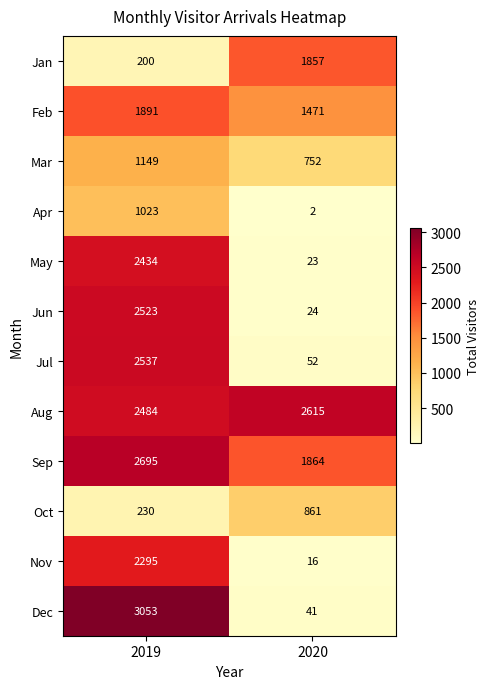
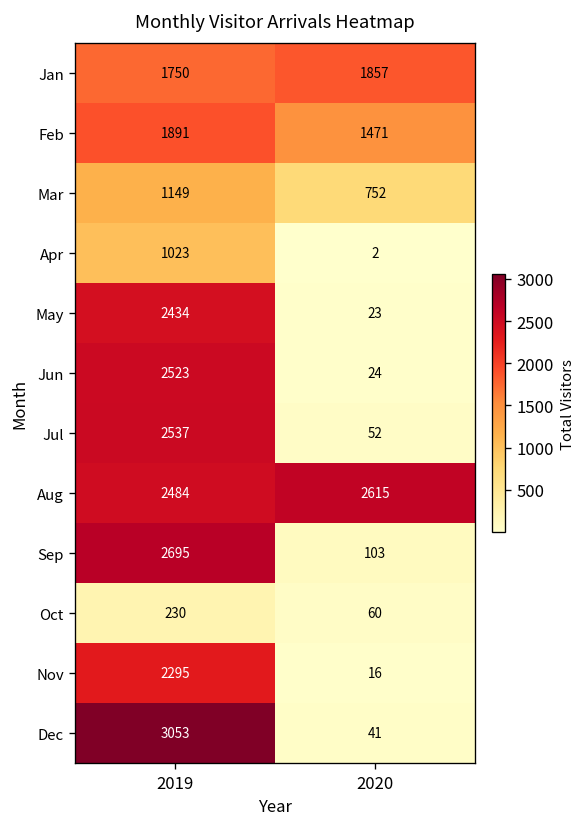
  {
    "Jan": {
-     "2019": 200,
+     "2019": 1750,
      "2020": 1857
    },
    "Feb": {
      "2019": 1891,
      "2020": 1471
    },
    "Mar": {
      "2019": 1149,
      "2020": 752
    },
    "Apr": {
      "2019": 1023,
      "2020": 2
    },
    "May": {
      "2019": 2434,
      "2020": 23
    },
    "Jun": {
      "2019": 2523,
      "2020": 24
    },
    "Jul": {
      "2019": 2537,
      "2020": 52
    },
    "Aug": {
      "2019": 2484,
      "2020": 2615
    },
    "Sep": {
      "2019": 2695,
-     "2020": 1864
+     "2020": 103
    },
    "Oct": {
      "2019": 230,
-     "2020": 861
+     "2020": 60
    },
    "Nov": {
      "2019": 2295,
      "2020": 16
    },
    "Dec": {
      "2019": 3053,
      "2020": 41
    }
  }
